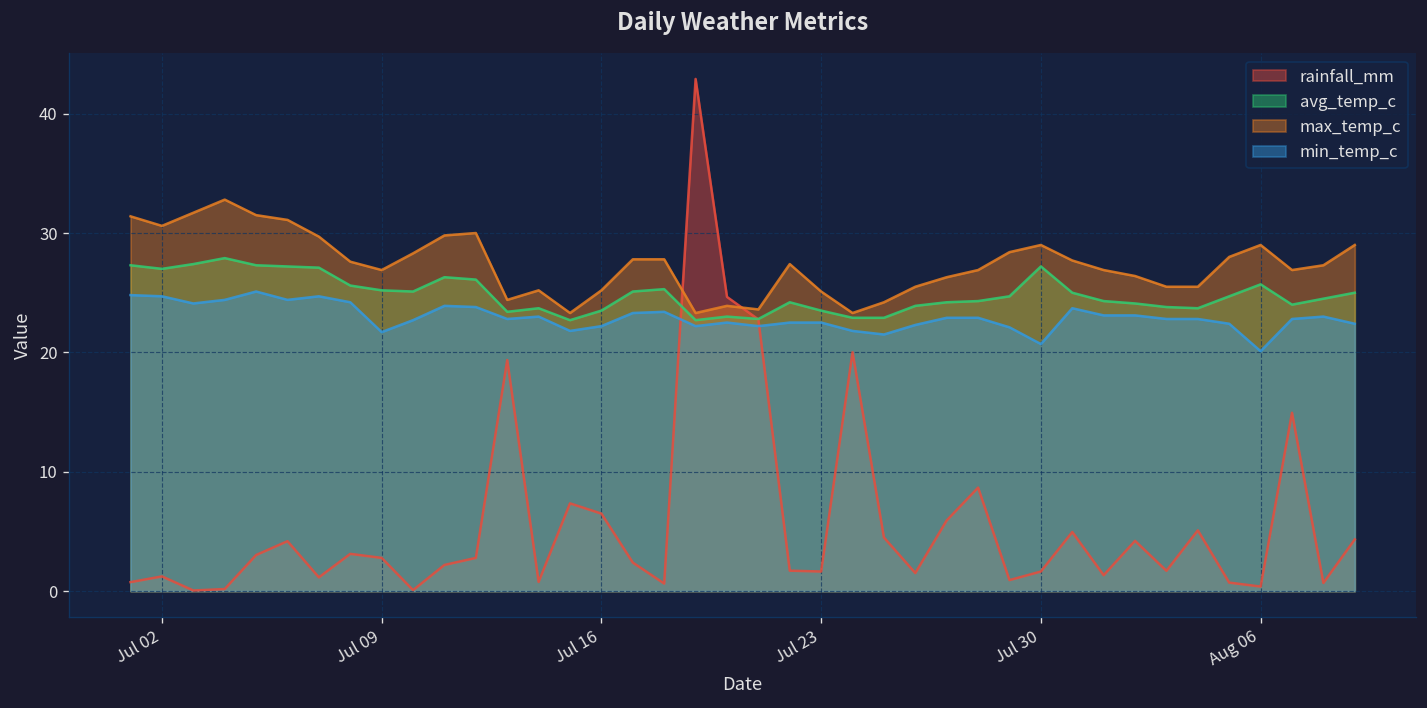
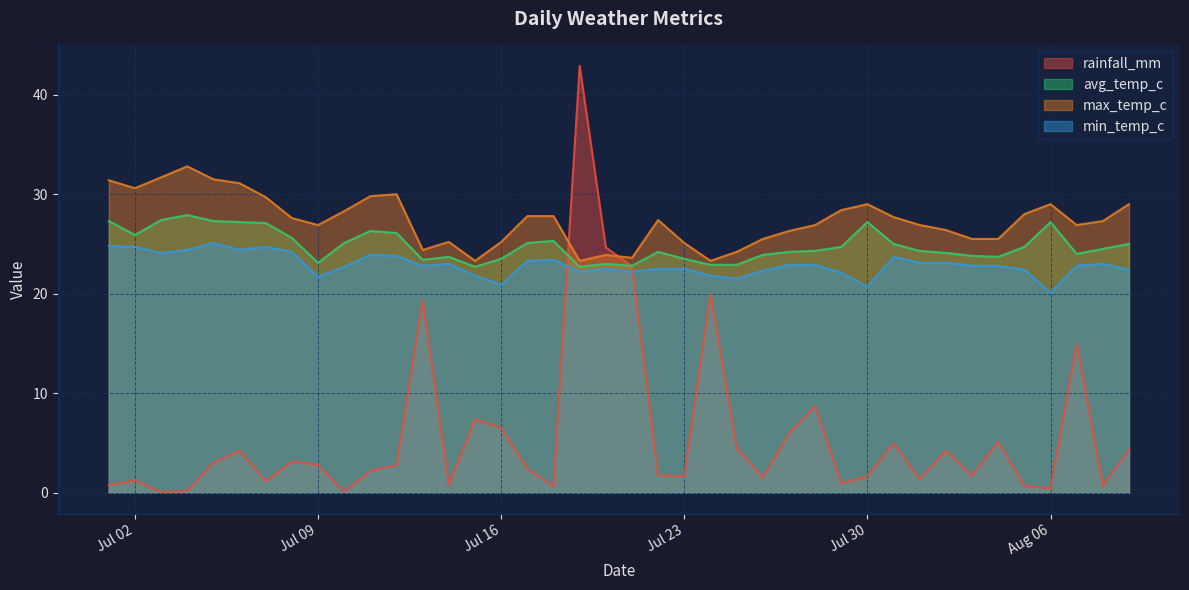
  {
    "avg_temp_c": {
-     "Jul 02": 27,
-     "Jul 09": 25,
+     "Jul 02": 26,
+     "Jul 09": 23,
      "Jul 16": 24,
      "Jul 23": 24,
      "Jul 30": 27,
-     "Aug 06": 26
+     "Aug 06": 27
    },
    "min_temp_c": {
      "Jul 02": 25,
      "Jul 09": 22,
-     "Jul 16": 22,
+     "Jul 16": 21,
      "Jul 23": 23,
      "Jul 30": 21,
      "Aug 06": 20
    }
  }
